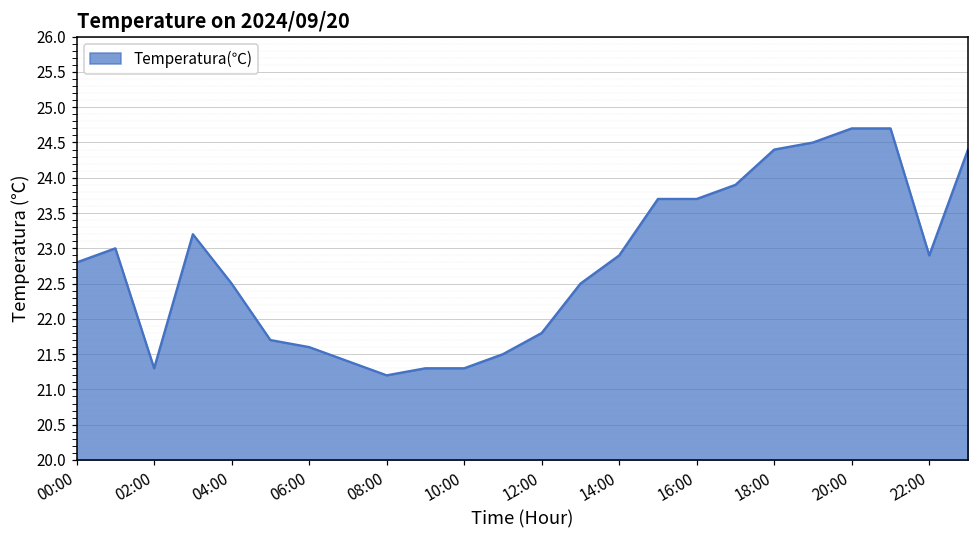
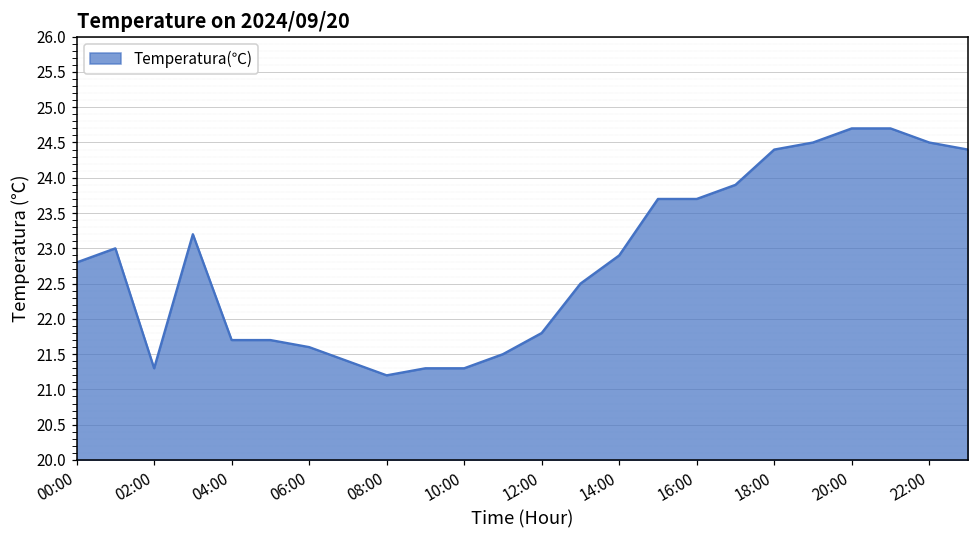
  {
    "00:00": 22.8,
    "02:00": 21.3,
-   "04:00": 22.5,
+   "04:00": 21.7,
    "06:00": 21.6,
    "08:00": 21.2,
    "10:00": 21.3,
    "12:00": 21.8,
    "14:00": 22.9,
    "16:00": 23.7,
    "18:00": 24.4,
    "20:00": 24.7,
-   "22:00": 22.9
+   "22:00": 24.5
  }
